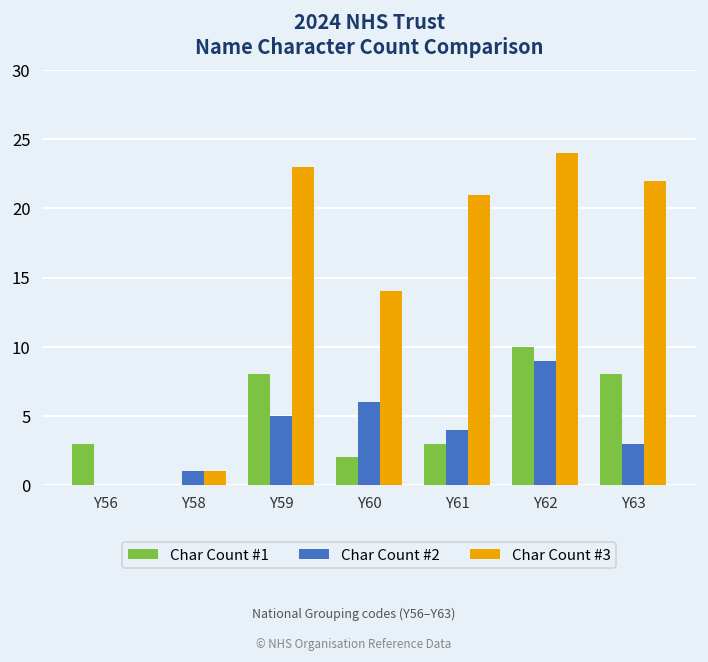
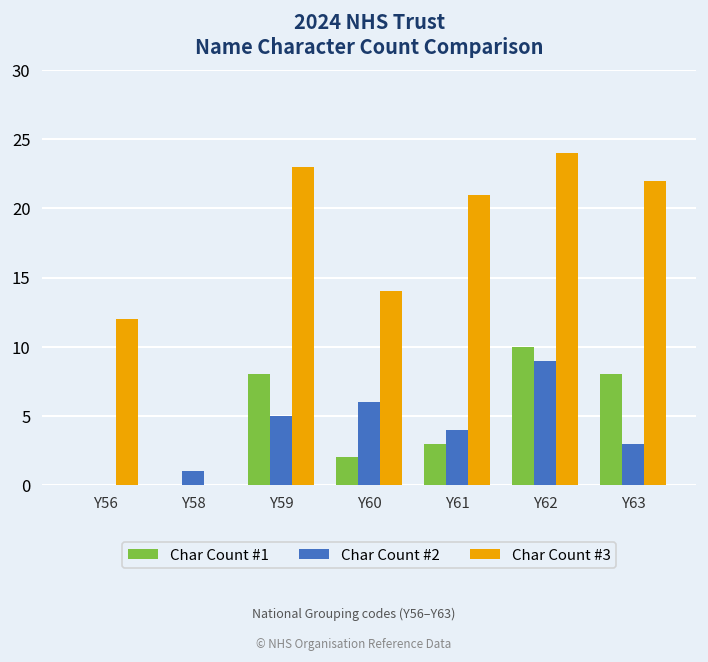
  {
    "Char Count #1": {
-     "Y56": 3,
+     "Y56": 0,
      "Y58": 0,
      "Y59": 8,
      "Y60": 2,
      "Y61": 3,
      "Y62": 10,
      "Y63": 8
    },
    "Char Count #2": {
      "Y56": 0,
      "Y58": 1,
      "Y59": 5,
      "Y60": 6,
      "Y61": 4,
      "Y62": 9,
      "Y63": 3
    },
    "Char Count #3": {
-     "Y56": 0,
-     "Y58": 1,
+     "Y56": 12,
+     "Y58": 0,
      "Y59": 23,
      "Y60": 14,
      "Y61": 21,
      "Y62": 24,
      "Y63": 22
    }
  }
